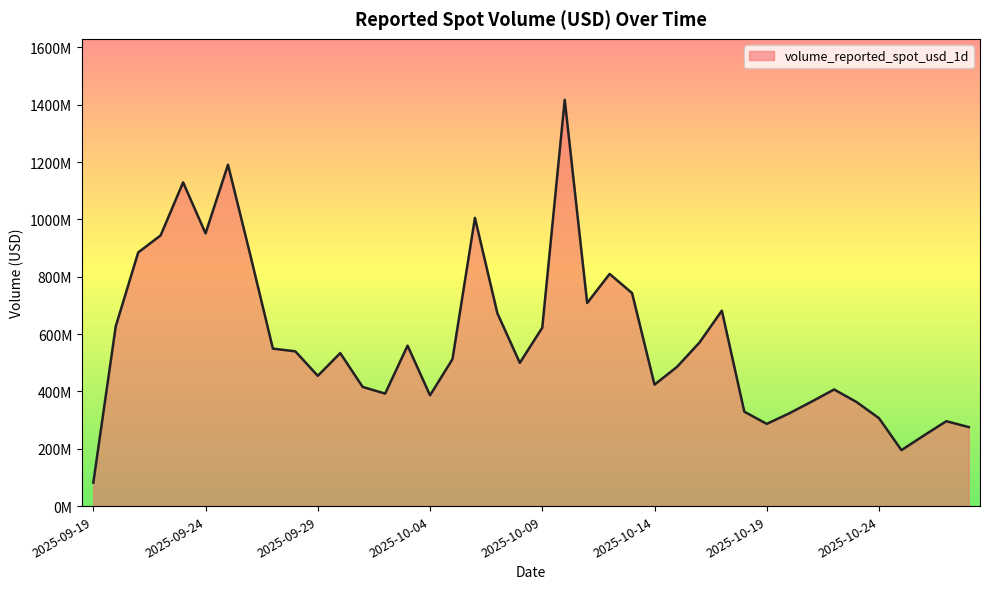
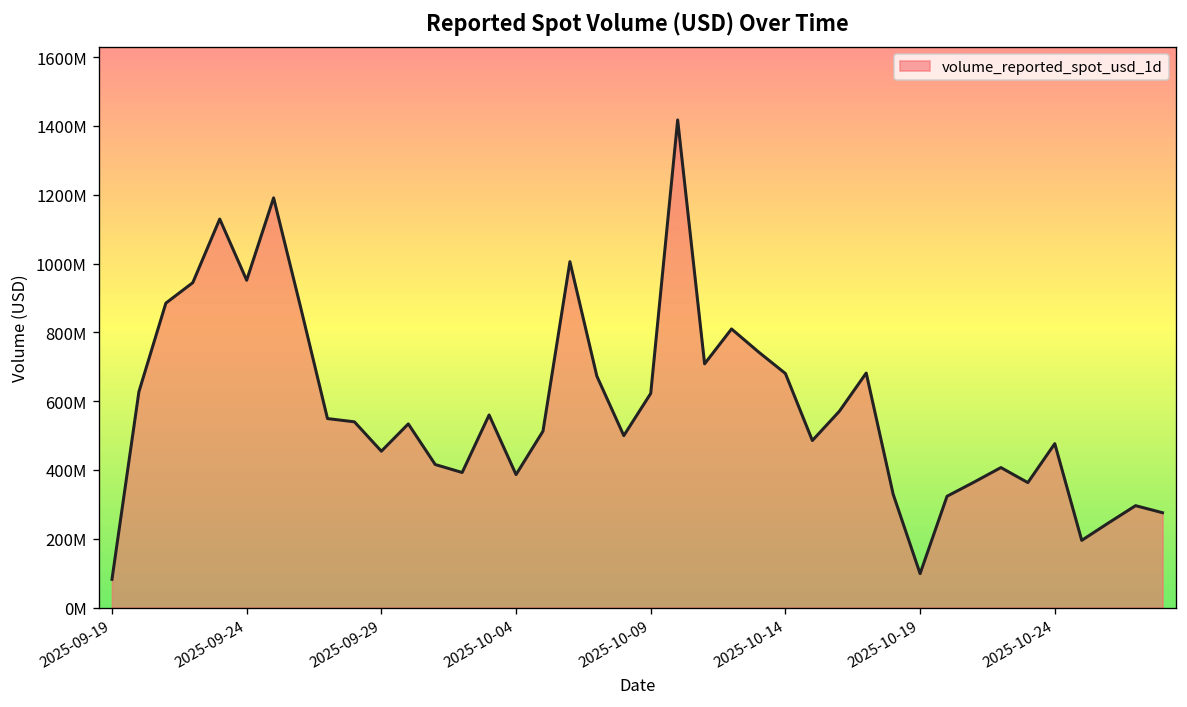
  {
    "2025-09-19": 80000000,
    "2025-09-24": 950000000,
    "2025-09-29": 450000000,
    "2025-10-04": 390000000,
    "2025-10-09": 620000000,
-   "2025-10-14": 420000000,
-   "2025-10-19": 290000000,
-   "2025-10-24": 310000000
+   "2025-10-14": 680000000,
+   "2025-10-19": 100000000,
+   "2025-10-24": 480000000
  }
